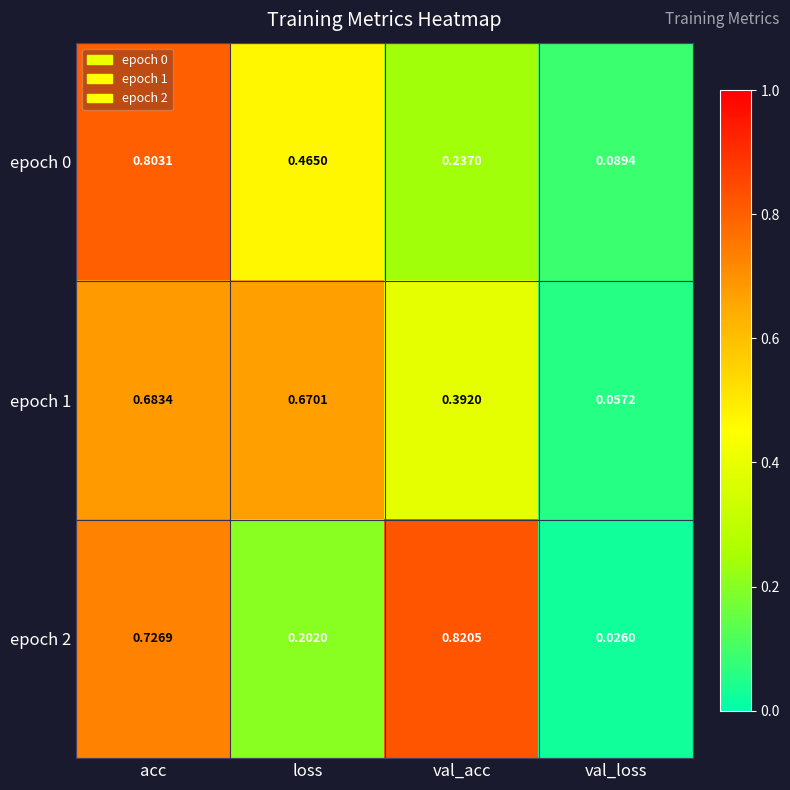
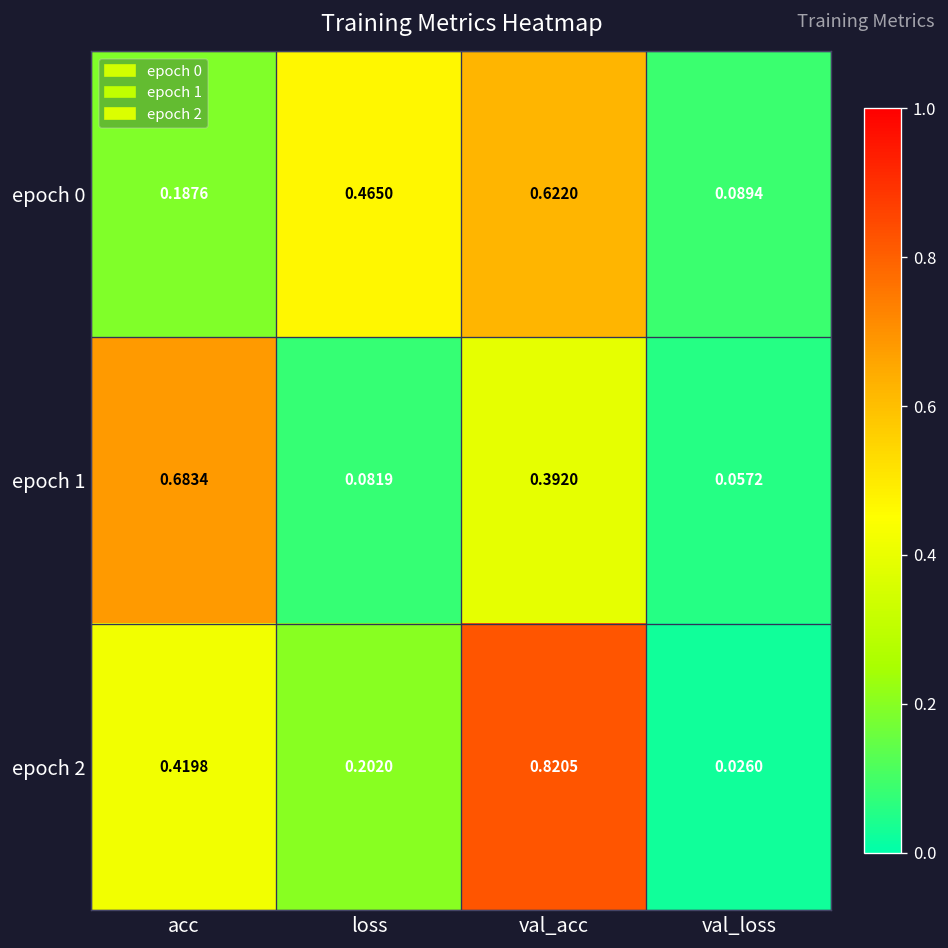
  {
    "epoch 0": {
-     "acc": 0.8031,
+     "acc": 0.1876,
      "loss": 0.4650,
-     "val_acc": 0.2370,
+     "val_acc": 0.6220,
      "val_loss": 0.0894
    },
    "epoch 1": {
      "acc": 0.6834,
-     "loss": 0.6701,
+     "loss": 0.0819,
      "val_acc": 0.3920,
      "val_loss": 0.0572
    },
    "epoch 2": {
-     "acc": 0.7269,
+     "acc": 0.4198,
      "loss": 0.2020,
      "val_acc": 0.8205,
      "val_loss": 0.0260
    }
  }
